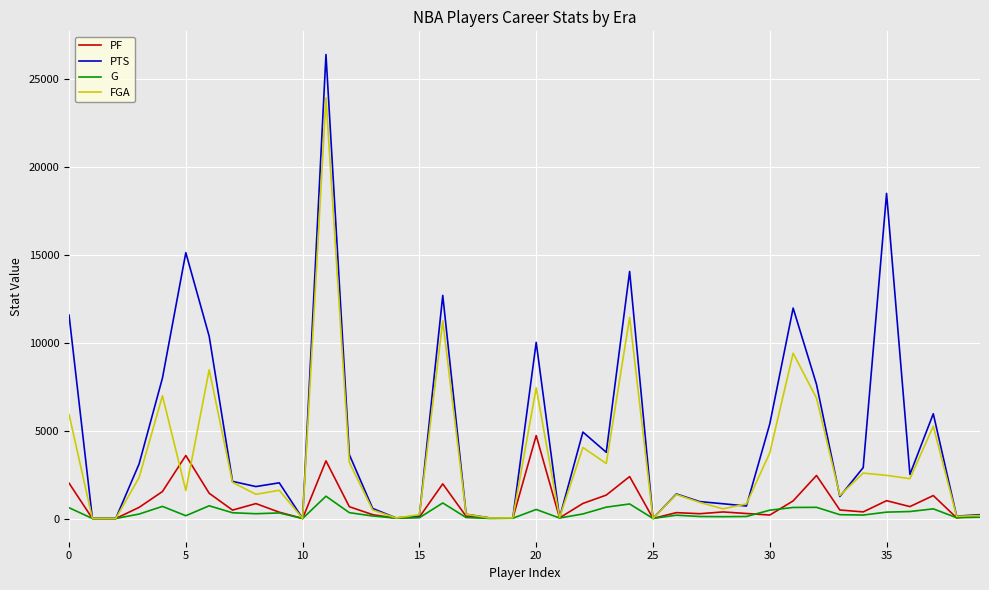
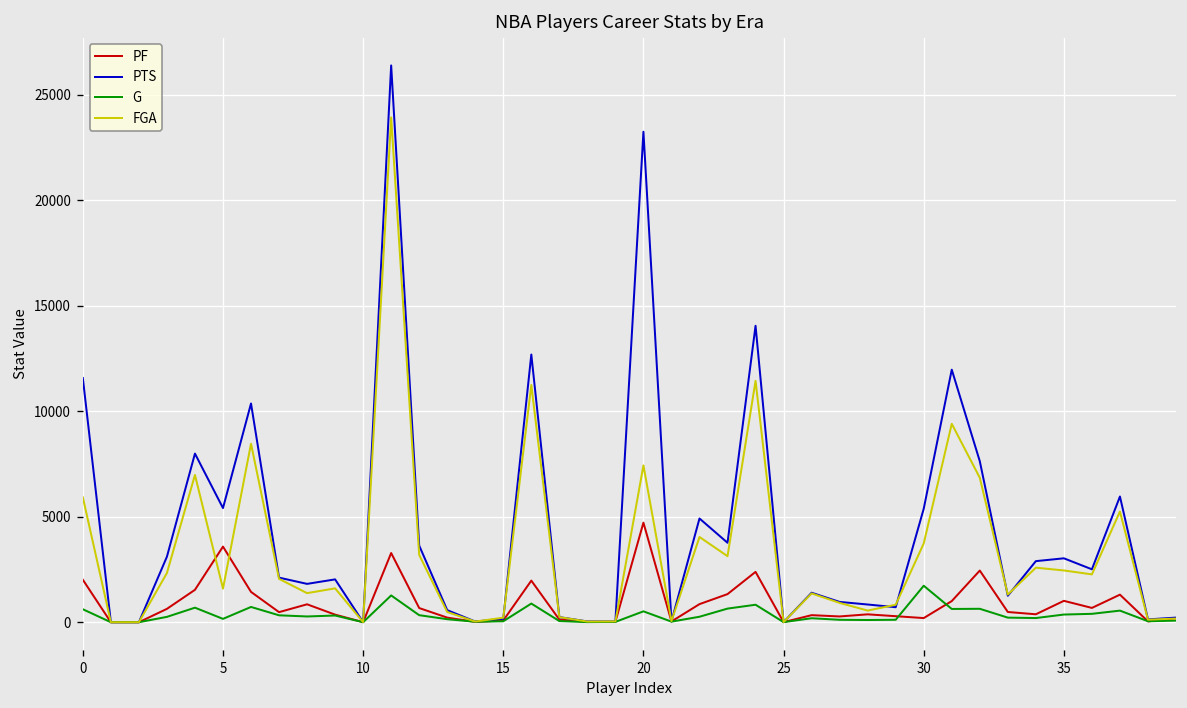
  {
    "PF": {
      "0": 2000,
      "5": 3600,
      "20": 4700,
      "30": 200,
      "35": 1000
    },
    "PTS": {
      "0": 11600,
-     "5": 15100,
-     "20": 10000,
+     "5": 5400,
+     "20": 23300,
      "30": 5400,
-     "35": 18500
+     "35": 3000
    },
    "G": {
      "0": 600,
      "5": 200,
      "20": 500,
-     "30": 500,
+     "30": 1700,
      "35": 400
    },
    "FGA": {
      "0": 5900,
      "5": 1600,
      "20": 7400,
      "30": 3700,
      "35": 2500
    }
  }
